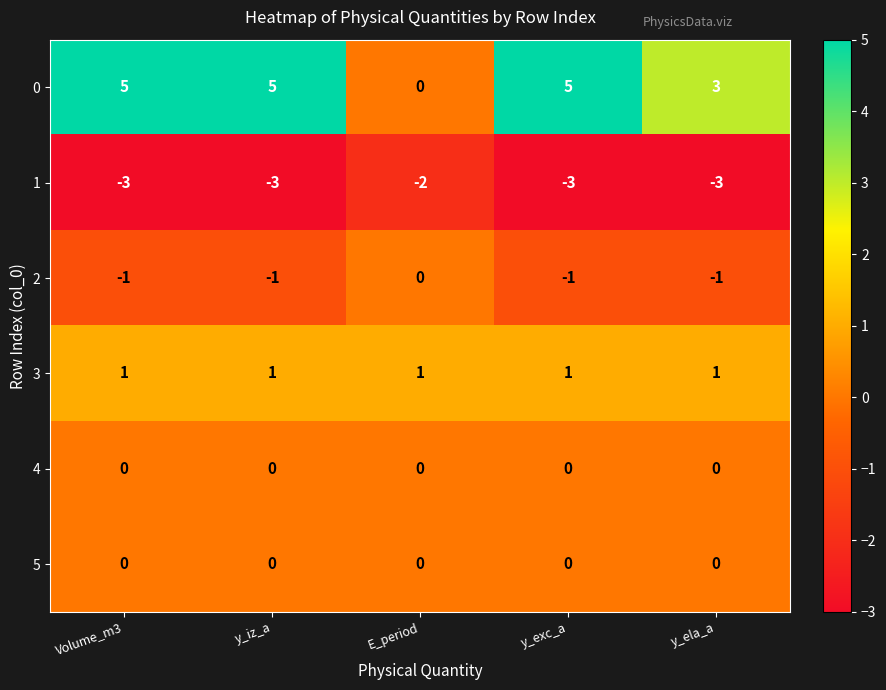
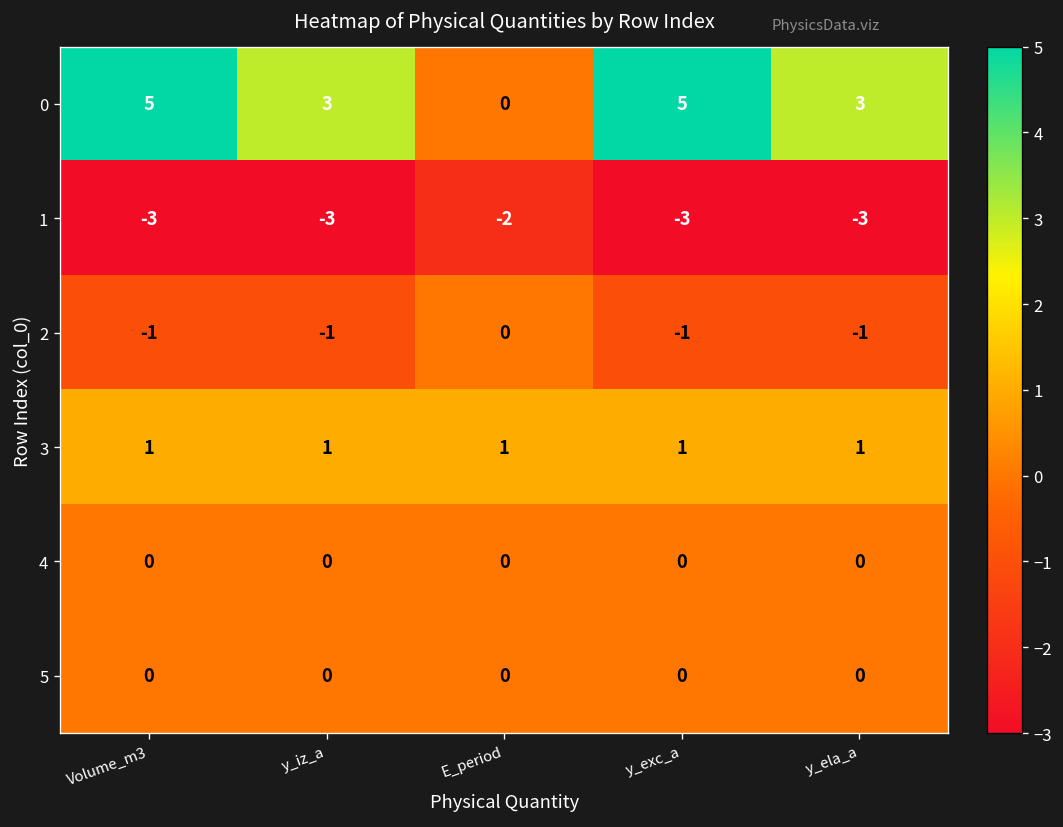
  {
    "0": {
      "Volume_m3": 5,
-     "y_iz_a": 5,
+     "y_iz_a": 3,
      "E_period": 0,
      "y_exc_a": 5,
      "y_ela_a": 3
    },
    "1": {
      "Volume_m3": -3,
      "y_iz_a": -3,
      "E_period": -2,
      "y_exc_a": -3,
      "y_ela_a": -3
    },
    "2": {
      "Volume_m3": -1,
      "y_iz_a": -1,
      "E_period": 0,
      "y_exc_a": -1,
      "y_ela_a": -1
    },
    "3": {
      "Volume_m3": 1,
      "y_iz_a": 1,
      "E_period": 1,
      "y_exc_a": 1,
      "y_ela_a": 1
    },
    "4": {
      "Volume_m3": 0,
      "y_iz_a": 0,
      "E_period": 0,
      "y_exc_a": 0,
      "y_ela_a": 0
    },
    "5": {
      "Volume_m3": 0,
      "y_iz_a": 0,
      "E_period": 0,
      "y_exc_a": 0,
      "y_ela_a": 0
    }
  }
